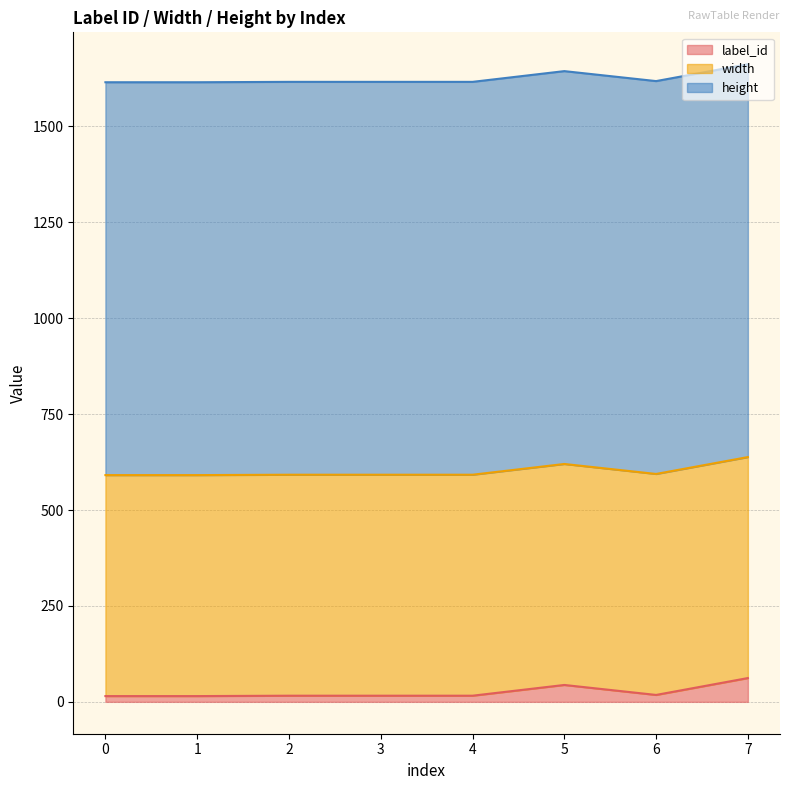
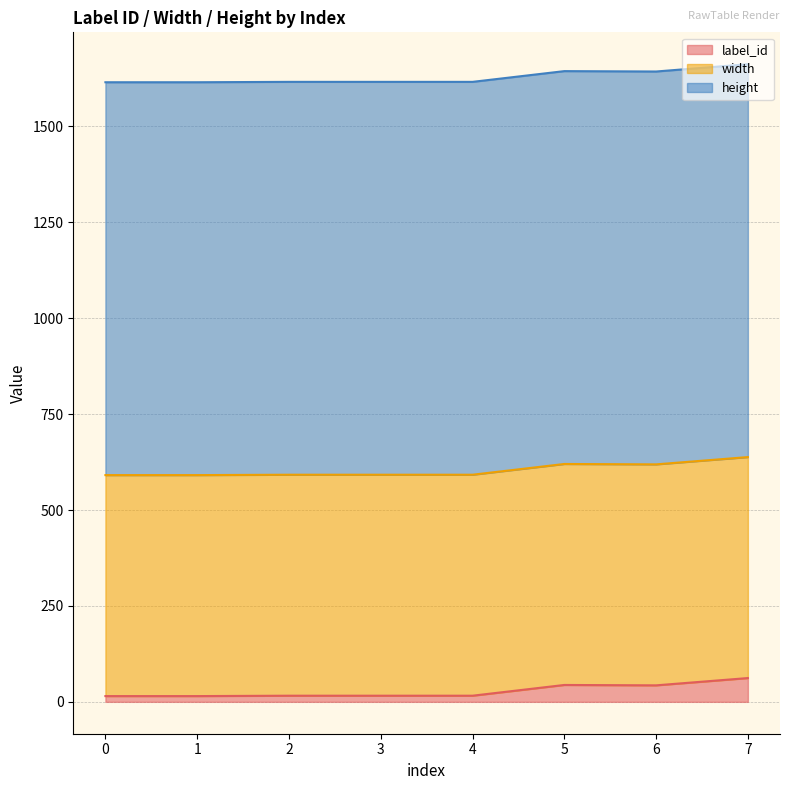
  {
    "label_id": {
      "0": 20,
      "1": 20,
      "2": 20,
      "3": 20,
      "4": 20,
      "5": 40,
-     "6": 20,
+     "6": 40,
      "7": 60
    },
    "width": {
      "0": 580,
      "1": 580,
      "2": 580,
      "3": 580,
      "4": 580,
      "5": 580,
      "6": 580,
      "7": 580
    },
    "height": {
      "0": 1020,
      "1": 1020,
      "2": 1020,
      "3": 1020,
      "4": 1020,
      "5": 1020,
      "6": 1020
    }
  }
